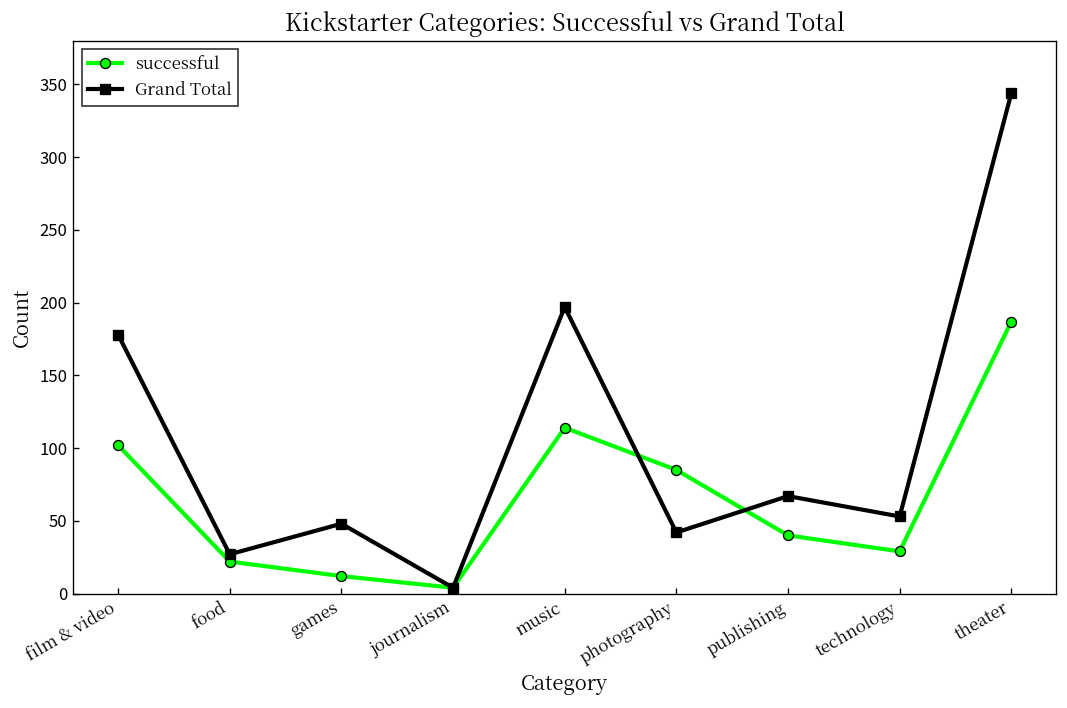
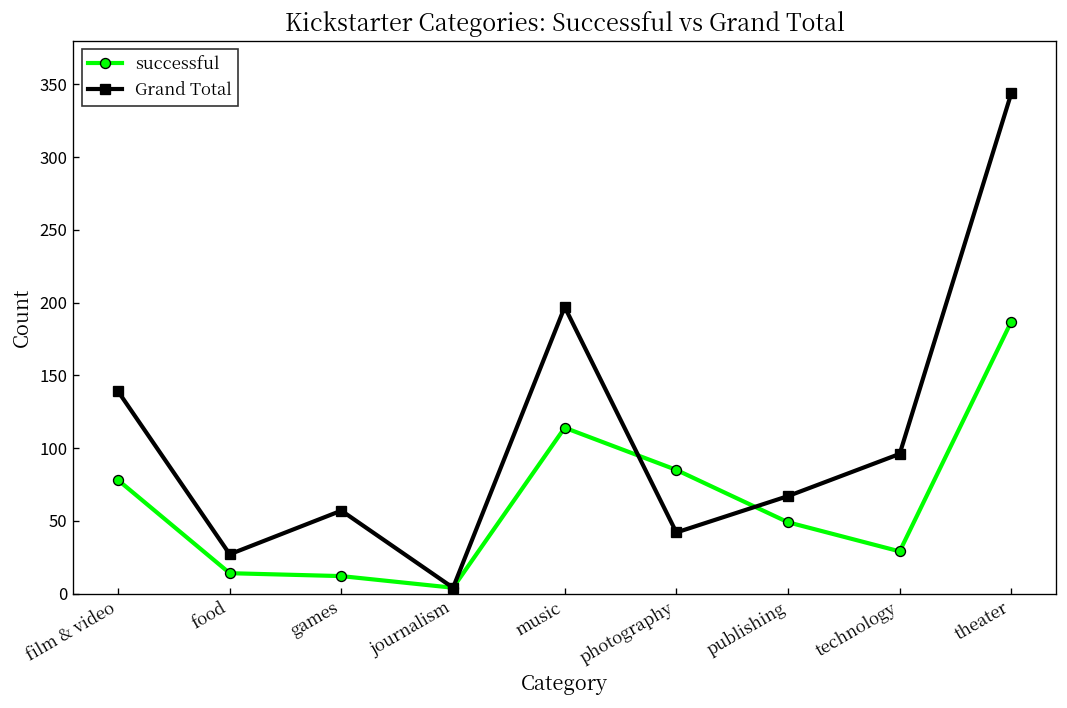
  {
    "successful": {
-     "film & video": 102,
-     "food": 22,
+     "film & video": 78,
+     "food": 14,
      "games": 12,
      "music": 114,
      "photography": 85,
-     "publishing": 40,
+     "publishing": 49,
      "technology": 29,
      "theater": 187
    },
    "Grand Total": {
-     "film & video": 178,
+     "film & video": 139,
      "food": 27,
-     "games": 48,
+     "games": 57,
      "music": 197,
      "photography": 42,
      "publishing": 67,
-     "technology": 53,
+     "technology": 96,
      "theater": 344
    }
  }
